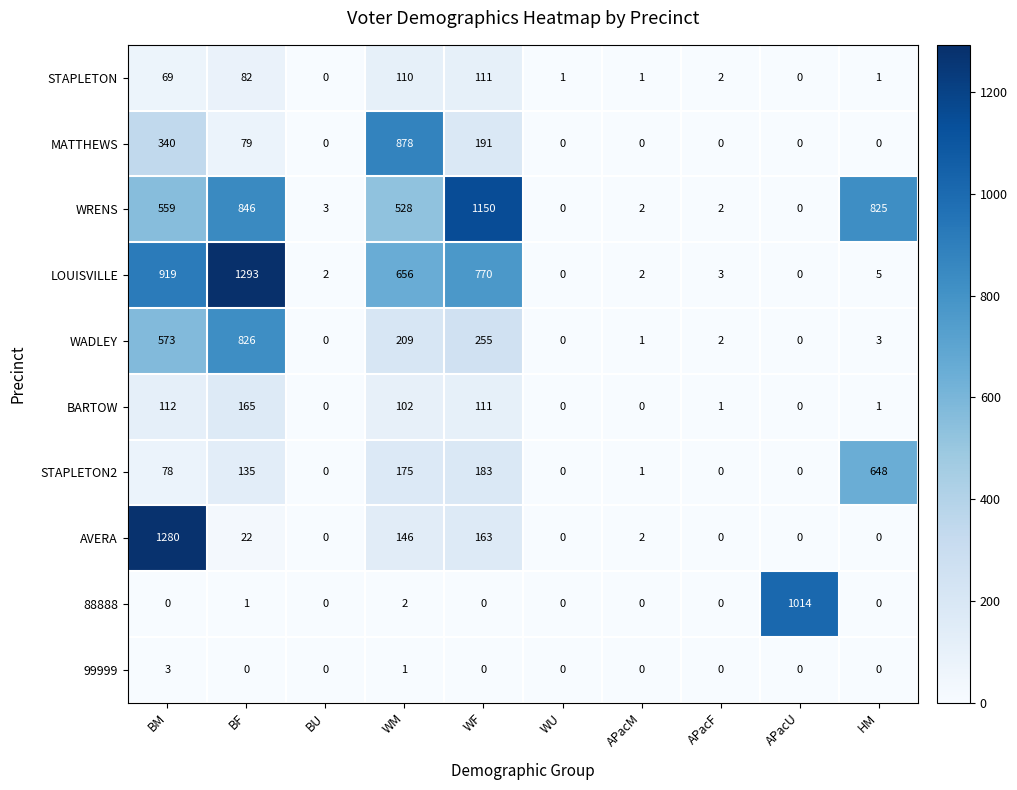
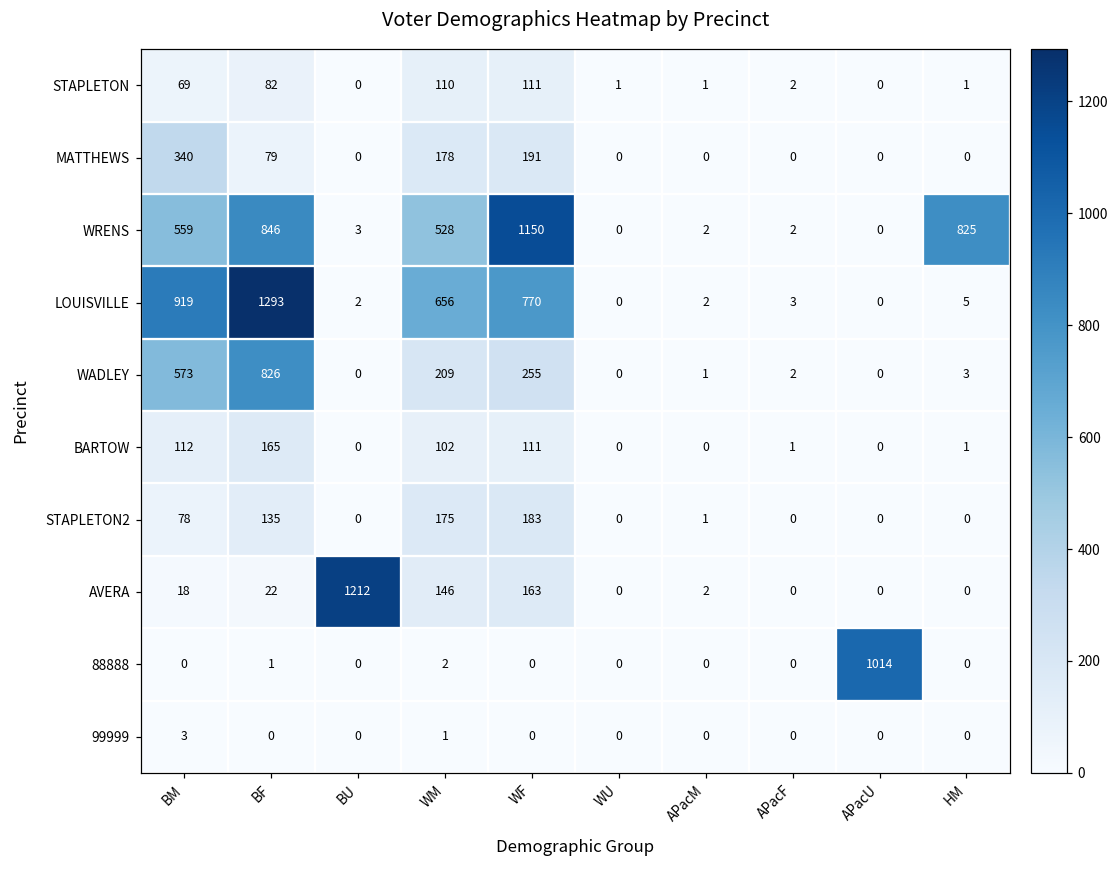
  {
    "STAPLETON": {
      "BM": 69,
      "BF": 82,
      "BU": 0,
      "WM": 110,
      "WF": 111,
      "WU": 1,
      "APacM": 1,
      "APacF": 2,
      "APacU": 0,
      "HM": 1
    },
    "MATTHEWS": {
      "BM": 340,
      "BF": 79,
      "BU": 0,
-     "WM": 878,
+     "WM": 178,
      "WF": 191,
      "WU": 0,
      "APacM": 0,
      "APacF": 0,
      "APacU": 0,
      "HM": 0
    },
    "WRENS": {
      "BM": 559,
      "BF": 846,
      "BU": 3,
      "WM": 528,
      "WF": 1150,
      "WU": 0,
      "APacM": 2,
      "APacF": 2,
      "APacU": 0,
      "HM": 825
    },
    "LOUISVILLE": {
      "BM": 919,
      "BF": 1293,
      "BU": 2,
      "WM": 656,
      "WF": 770,
      "WU": 0,
      "APacM": 2,
      "APacF": 3,
      "APacU": 0,
      "HM": 5
    },
    "WADLEY": {
      "BM": 573,
      "BF": 826,
      "BU": 0,
      "WM": 209,
      "WF": 255,
      "WU": 0,
      "APacM": 1,
      "APacF": 2,
      "APacU": 0,
      "HM": 3
    },
    "BARTOW": {
      "BM": 112,
      "BF": 165,
      "BU": 0,
      "WM": 102,
      "WF": 111,
      "WU": 0,
      "APacM": 0,
      "APacF": 1,
      "APacU": 0,
      "HM": 1
    },
    "STAPLETON2": {
      "BM": 78,
      "BF": 135,
      "BU": 0,
      "WM": 175,
      "WF": 183,
      "WU": 0,
      "APacM": 1,
      "APacF": 0,
      "APacU": 0,
-     "HM": 648
+     "HM": 0
    },
    "AVERA": {
-     "BM": 1280,
+     "BM": 18,
      "BF": 22,
-     "BU": 0,
+     "BU": 1212,
      "WM": 146,
      "WF": 163,
      "WU": 0,
      "APacM": 2,
      "APacF": 0,
      "APacU": 0,
      "HM": 0
    },
    "88888": {
      "BM": 0,
      "BF": 1,
      "BU": 0,
      "WM": 2,
      "WF": 0,
      "WU": 0,
      "APacM": 0,
      "APacF": 0,
      "APacU": 1014,
      "HM": 0
    },
    "99999": {
      "BM": 3,
      "BF": 0,
      "BU": 0,
      "WM": 1,
      "WF": 0,
      "WU": 0,
      "APacM": 0,
      "APacF": 0,
      "APacU": 0,
      "HM": 0
    }
  }
